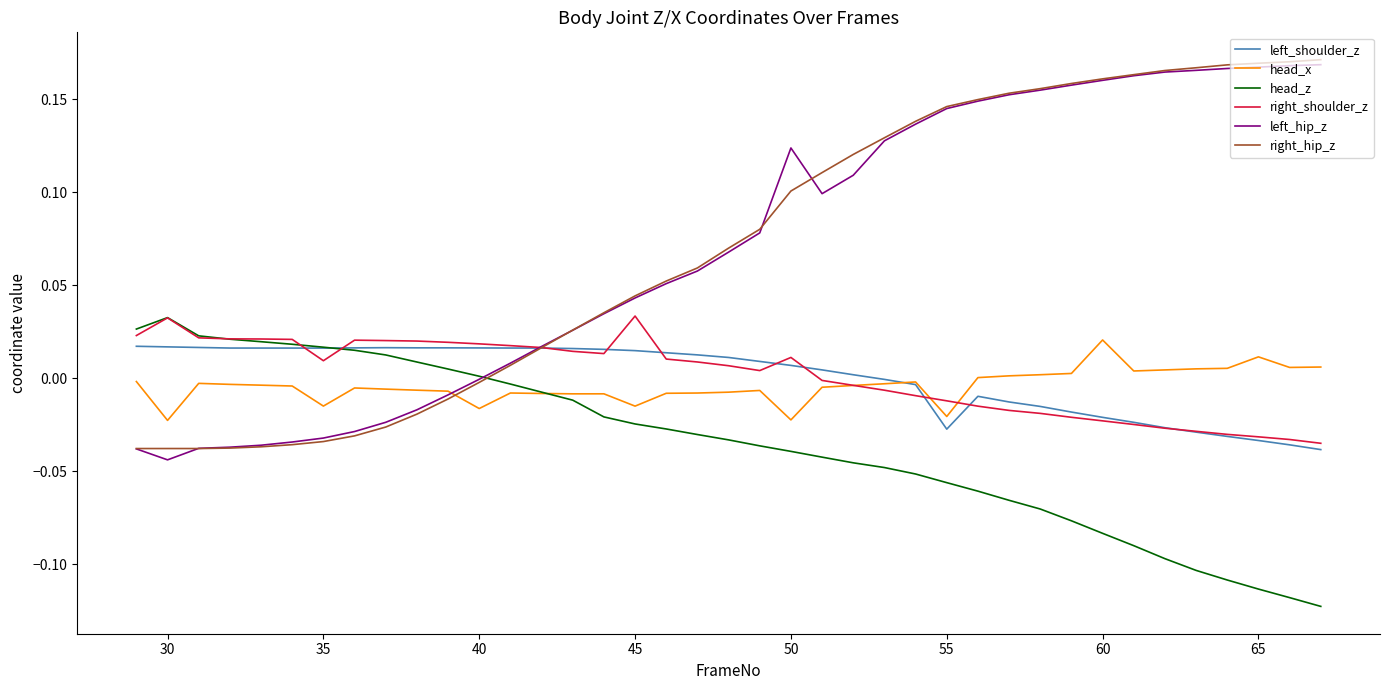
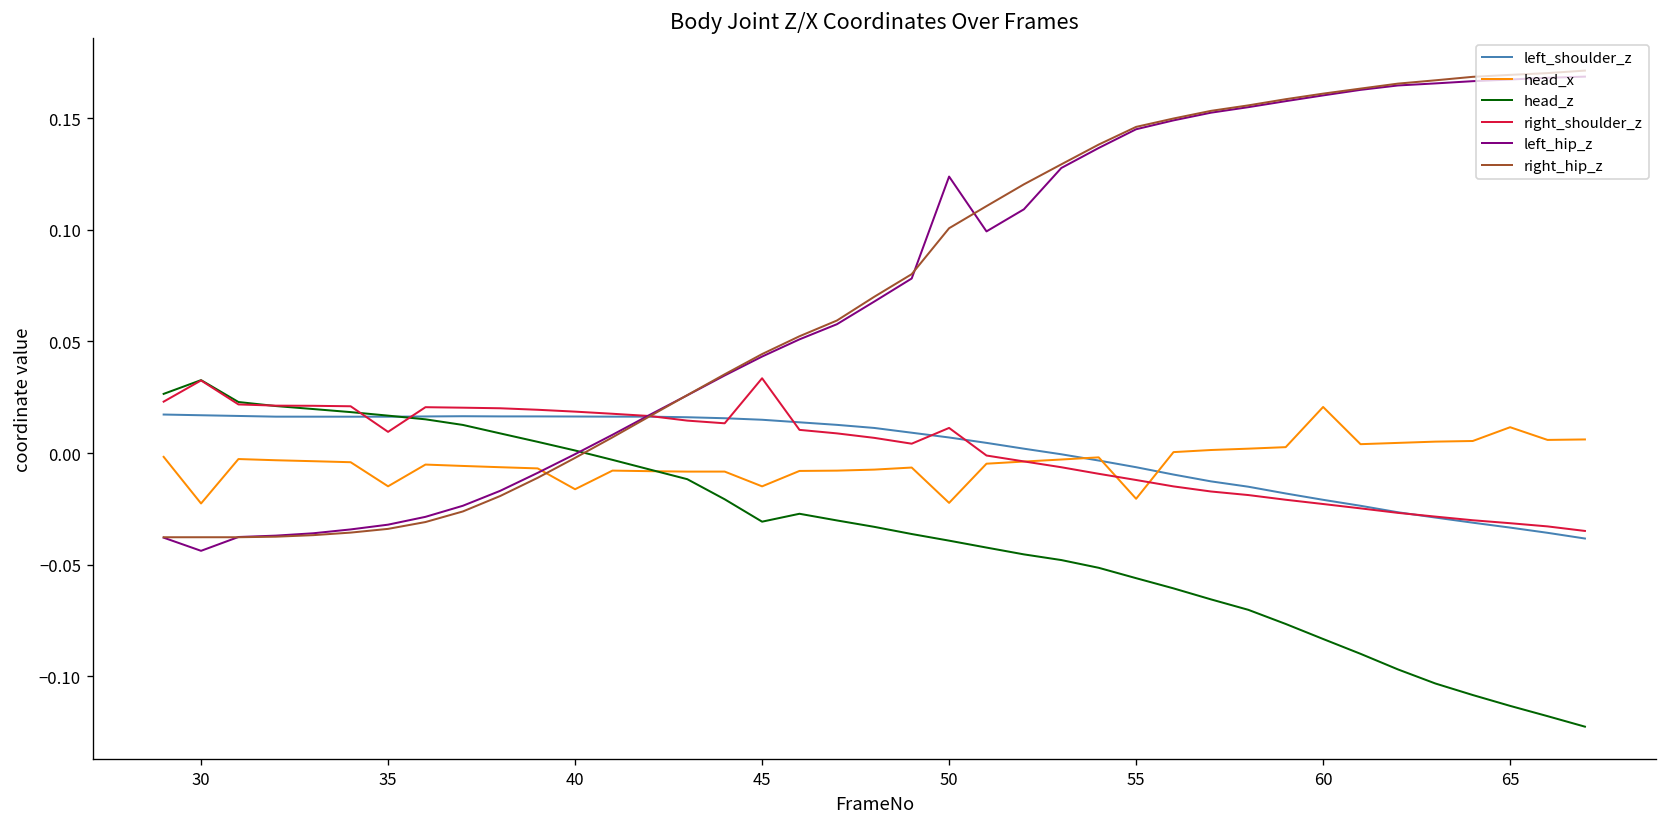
  {
    "left_shoulder_z": {
      "30": 0.017,
      "40": 0.016,
      "45": 0.015,
      "50": 0.007,
-     "55": -0.027,
+     "55": -0.006,
      "60": -0.021,
      "65": -0.033
    },
    "head_x": {
      "30": -0.023,
      "35": -0.015,
      "40": -0.016,
      "45": -0.015,
      "50": -0.022,
      "55": -0.021,
      "60": 0.021,
      "65": 0.012
    },
    "head_z": {
      "40": 0.001,
-     "45": -0.025,
+     "45": -0.031,
      "50": -0.039,
      "55": -0.056,
      "60": -0.083,
      "65": -0.113
    },
    "right_shoulder_z": {
      "35": 0.009,
      "40": 0.019,
      "45": 0.033,
      "50": 0.011,
      "55": -0.012,
      "60": -0.023,
      "65": -0.031
    },
    "left_hip_z": {
      "30": -0.044,
      "35": -0.032,
      "40": -0.001,
      "50": 0.124
    },
    "right_hip_z": {
      "30": -0.038,
      "35": -0.034,
      "40": -0.002,
      "50": 0.101
    }
  }
